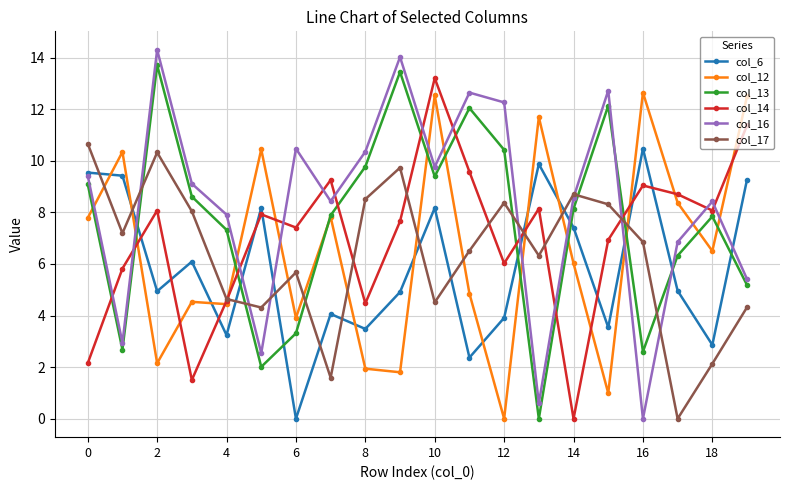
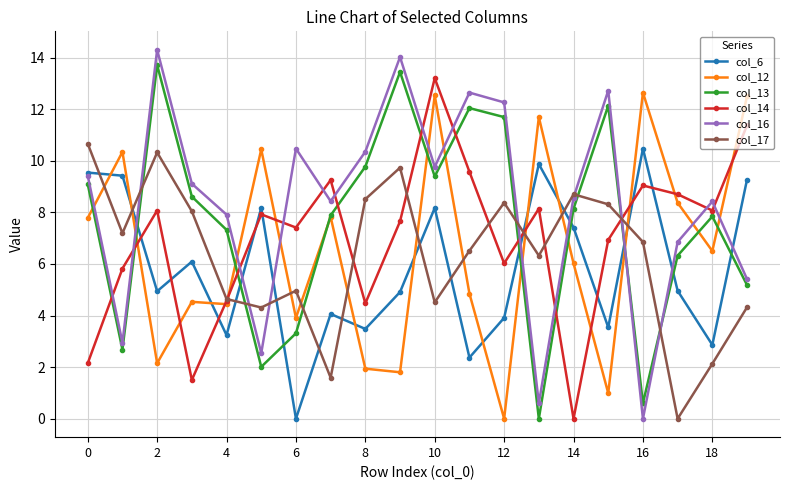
  {
    "col_6": {
      "0": 9.5,
      "2": 4.9,
      "4": 3.2,
      "6": 0.0,
      "8": 3.5,
      "10": 8.2,
      "12": 3.9,
      "14": 7.4,
      "16": 10.5,
      "18": 2.9
    },
    "col_12": {
      "0": 7.8,
      "2": 2.2,
      "4": 4.4,
      "6": 3.9,
      "8": 1.9,
      "10": 12.5,
      "12": 0.0,
      "14": 6.0,
      "16": 12.6,
      "18": 6.5
    },
    "col_13": {
      "0": 9.1,
      "2": 13.7,
      "4": 7.3,
      "6": 3.3,
      "8": 9.8,
      "10": 9.4,
-     "12": 10.4,
+     "12": 11.7,
      "14": 8.1,
-     "16": 2.6,
+     "16": 0.6,
      "18": 7.8
    },
    "col_14": {
      "0": 2.2,
      "2": 8.1,
      "6": 7.4,
      "8": 4.5,
      "10": 13.2,
      "12": 6.0,
      "14": 0.0,
      "16": 9.0,
      "18": 8.1
    },
    "col_16": {
      "0": 9.4,
      "2": 14.3,
      "4": 7.9,
      "6": 10.5,
      "8": 10.4,
      "10": 9.8,
      "12": 12.3,
      "14": 8.6,
      "16": 0.0,
      "18": 8.4
    },
    "col_17": {
      "0": 10.7,
      "2": 10.3,
-     "6": 5.7,
+     "6": 5.0,
      "8": 8.5,
      "10": 4.5,
      "12": 8.4,
      "14": 8.7,
      "16": 6.9,
      "18": 2.1
    }
  }
